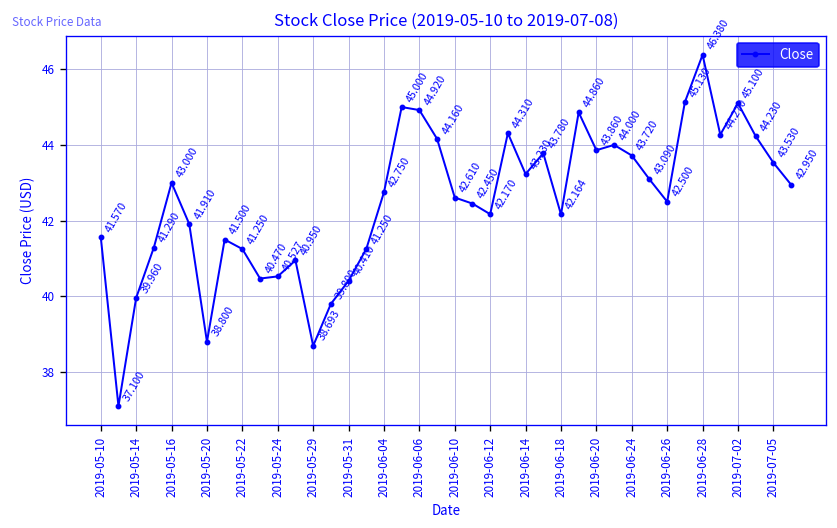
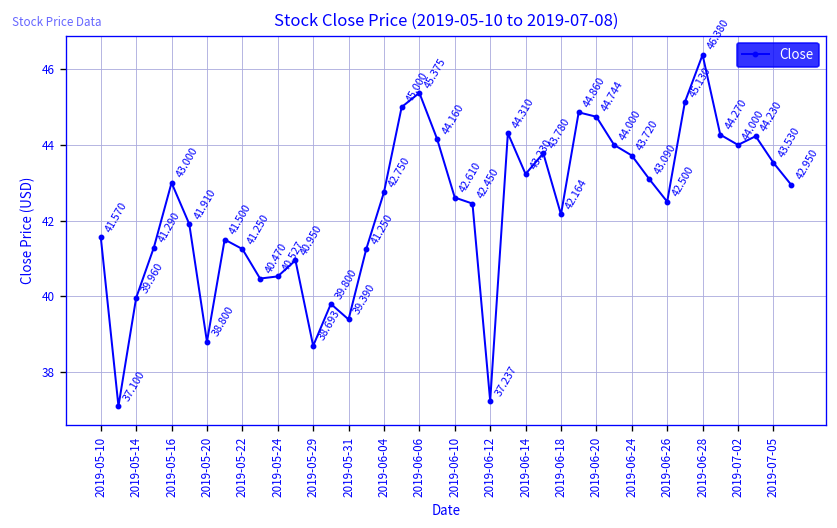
  {
    "2019-05-10": 41.570,
    "2019-05-14": 39.960,
    "2019-05-16": 43.000,
    "2019-05-20": 38.800,
    "2019-05-29": 38.693,
-   "2019-05-31": 40.410,
+   "2019-05-31": 39.390,
    "2019-06-04": 42.750,
-   "2019-06-06": 44.920,
-   "2019-06-12": 42.170,
+   "2019-06-06": 45.375,
+   "2019-06-12": 37.237,
    "2019-06-18": 42.164,
-   "2019-06-20": 43.860,
+   "2019-06-20": 44.744,
    "2019-06-26": 42.500,
    "2019-06-28": 46.380,
-   "2019-07-02": 45.100,
+   "2019-07-02": 44.000,
    "2019-07-05": 43.530
  }
